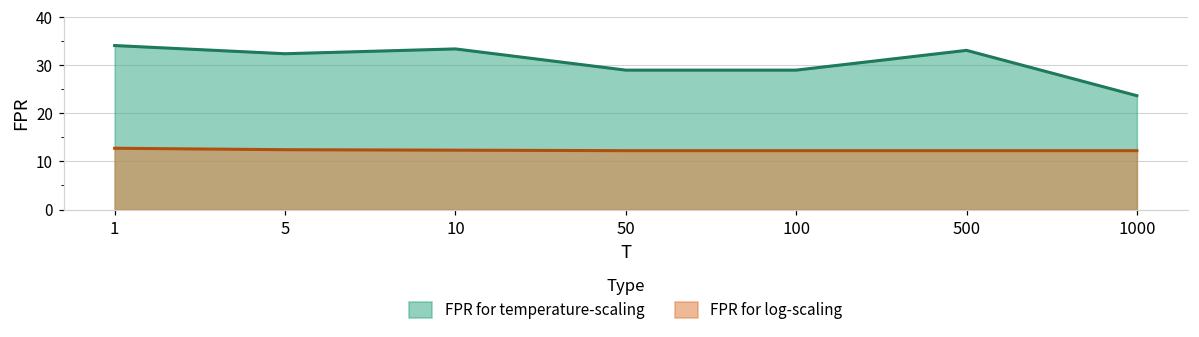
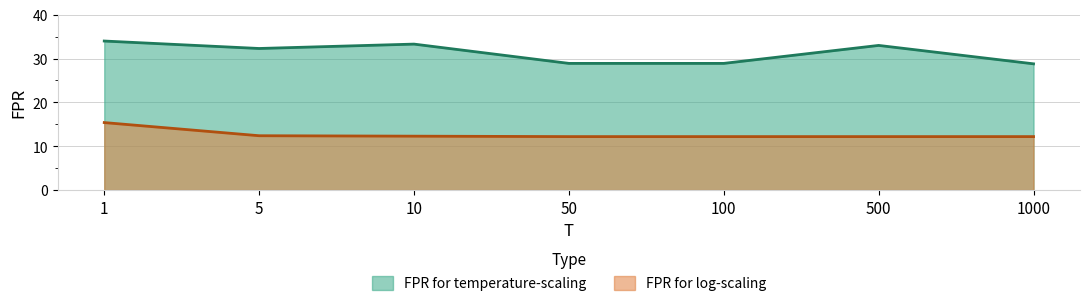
  {
    "FPR for temperature-scaling": {
      "1": 34,
      "5": 32,
      "10": 33,
      "50": 29,
      "100": 29,
      "500": 33,
-     "1000": 24
+     "1000": 29
    },
    "FPR for log-scaling": {
-     "1": 13,
+     "1": 15,
      "5": 12,
      "10": 12,
      "50": 12,
      "100": 12,
      "500": 12,
      "1000": 12
    }
  }
